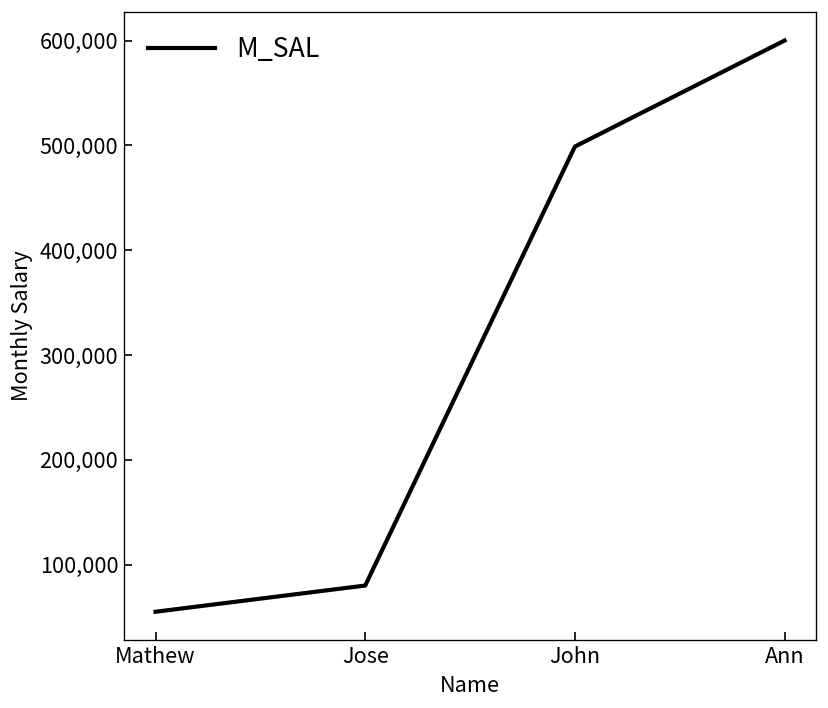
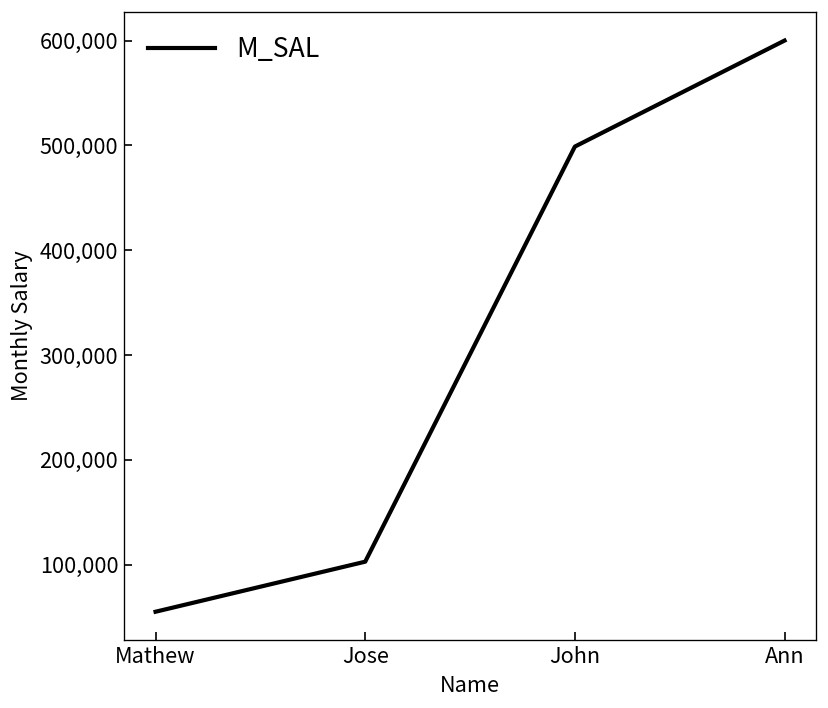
  {
    "Mathew": "60,000",
-   "Jose": "80,000",
+   "Jose": "100,000",
    "John": "500,000",
    "Ann": "600,000"
  }
